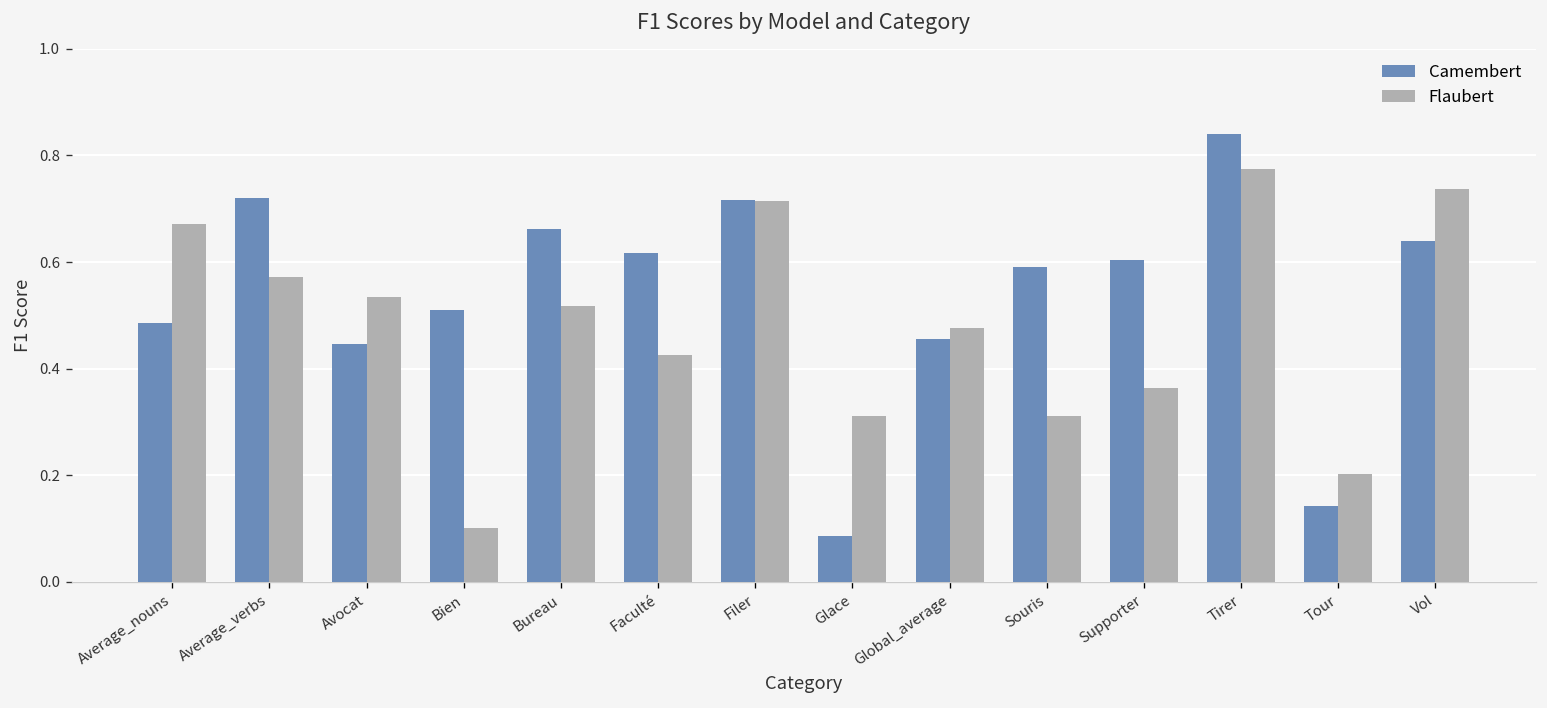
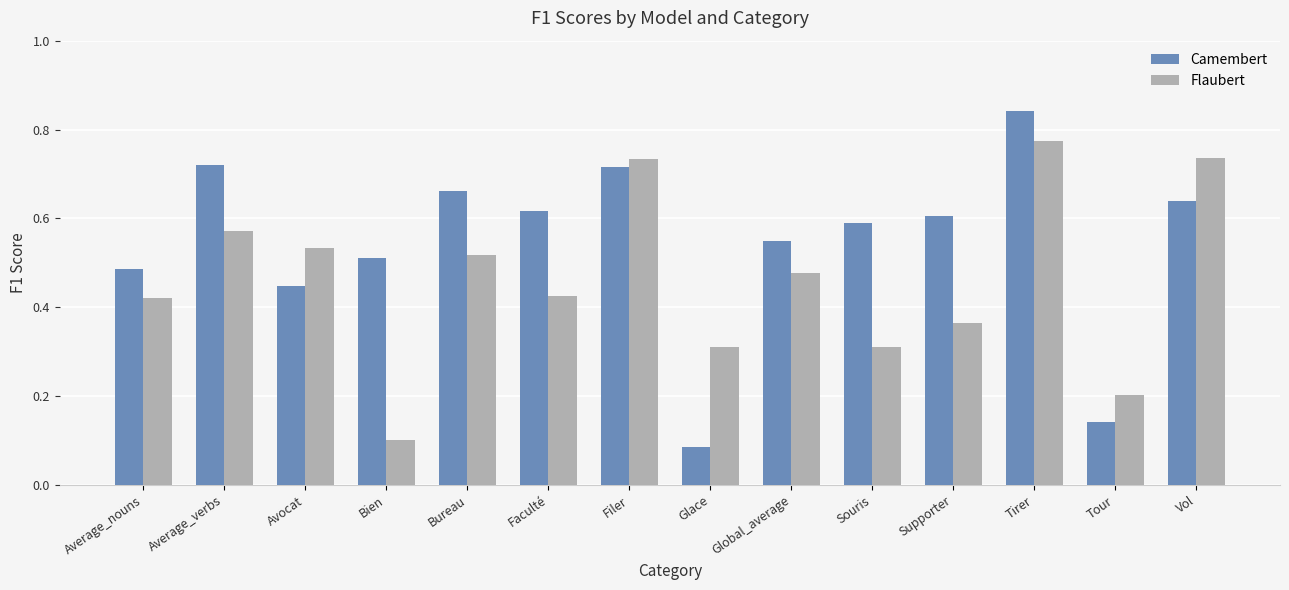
  {
    "Camembert": {
      "Average_nouns": 0.48,
      "Average_verbs": 0.72,
      "Avocat": 0.45,
      "Bien": 0.51,
      "Bureau": 0.66,
      "Faculté": 0.62,
      "Filer": 0.72,
      "Glace": 0.09,
-     "Global_average": 0.46,
+     "Global_average": 0.55,
      "Souris": 0.59,
      "Supporter": 0.60,
      "Tirer": 0.84,
      "Tour": 0.14,
      "Vol": 0.64
    },
    "Flaubert": {
-     "Average_nouns": 0.67,
+     "Average_nouns": 0.42,
      "Average_verbs": 0.57,
      "Avocat": 0.53,
      "Bien": 0.10,
      "Bureau": 0.52,
      "Faculté": 0.42,
-     "Filer": 0.71,
+     "Filer": 0.73,
      "Glace": 0.31,
      "Global_average": 0.48,
      "Souris": 0.31,
      "Supporter": 0.36,
      "Tirer": 0.77,
      "Tour": 0.20,
      "Vol": 0.74
    }
  }
